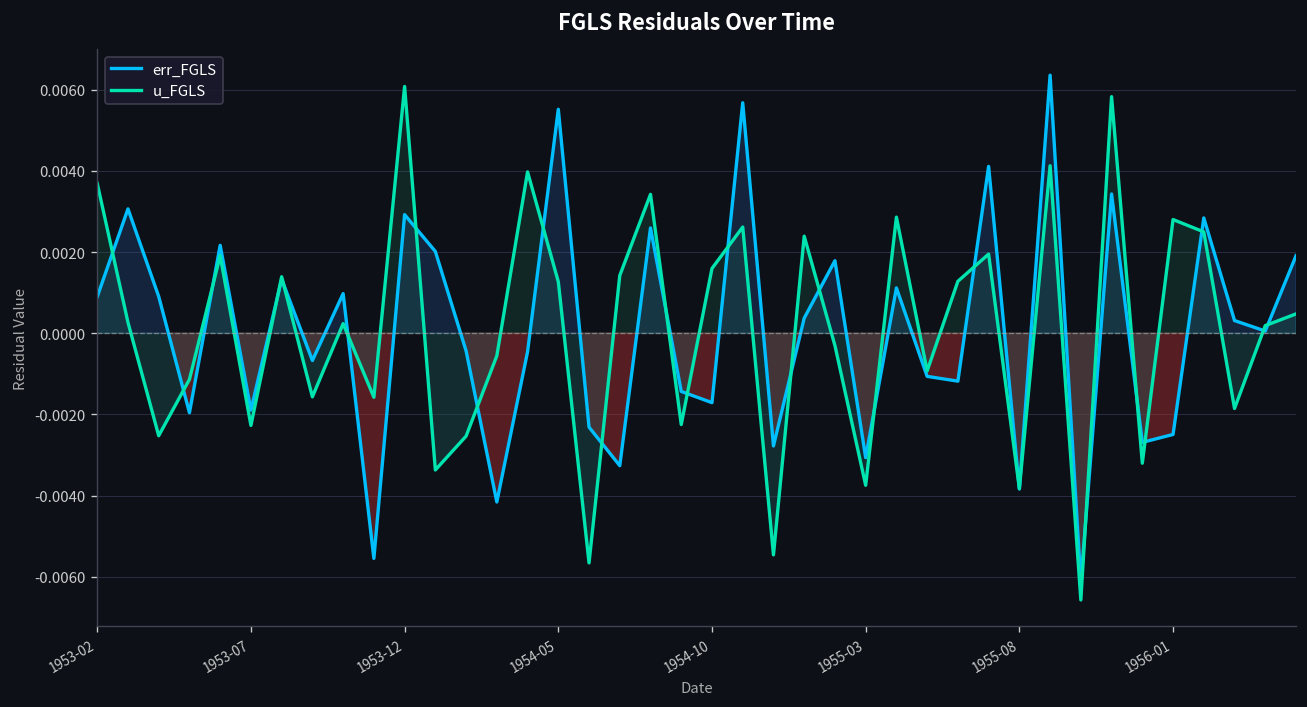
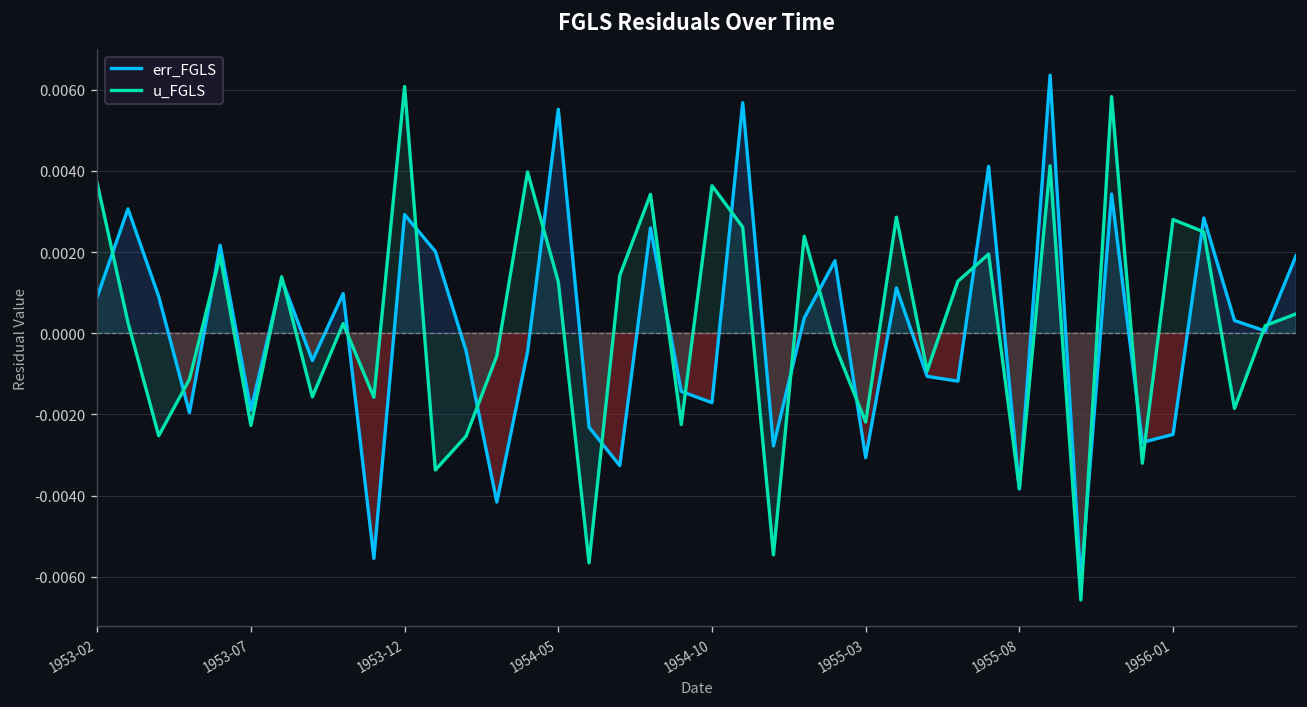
  {
    "err_FGLS": {
      "1953-02": 0.0009,
      "1953-07": -0.0019,
      "1953-12": 0.0029,
      "1954-05": 0.0055,
      "1954-10": -0.0017,
      "1955-03": -0.0031,
      "1956-01": -0.0025
    },
    "u_FGLS": {
      "1953-02": 0.0037,
      "1953-07": -0.0023,
      "1953-12": 0.0061,
      "1954-05": 0.0013,
-     "1954-10": 0.0016,
-     "1955-03": -0.0037,
+     "1954-10": 0.0036,
+     "1955-03": -0.0022,
      "1956-01": 0.0028
    }
  }
